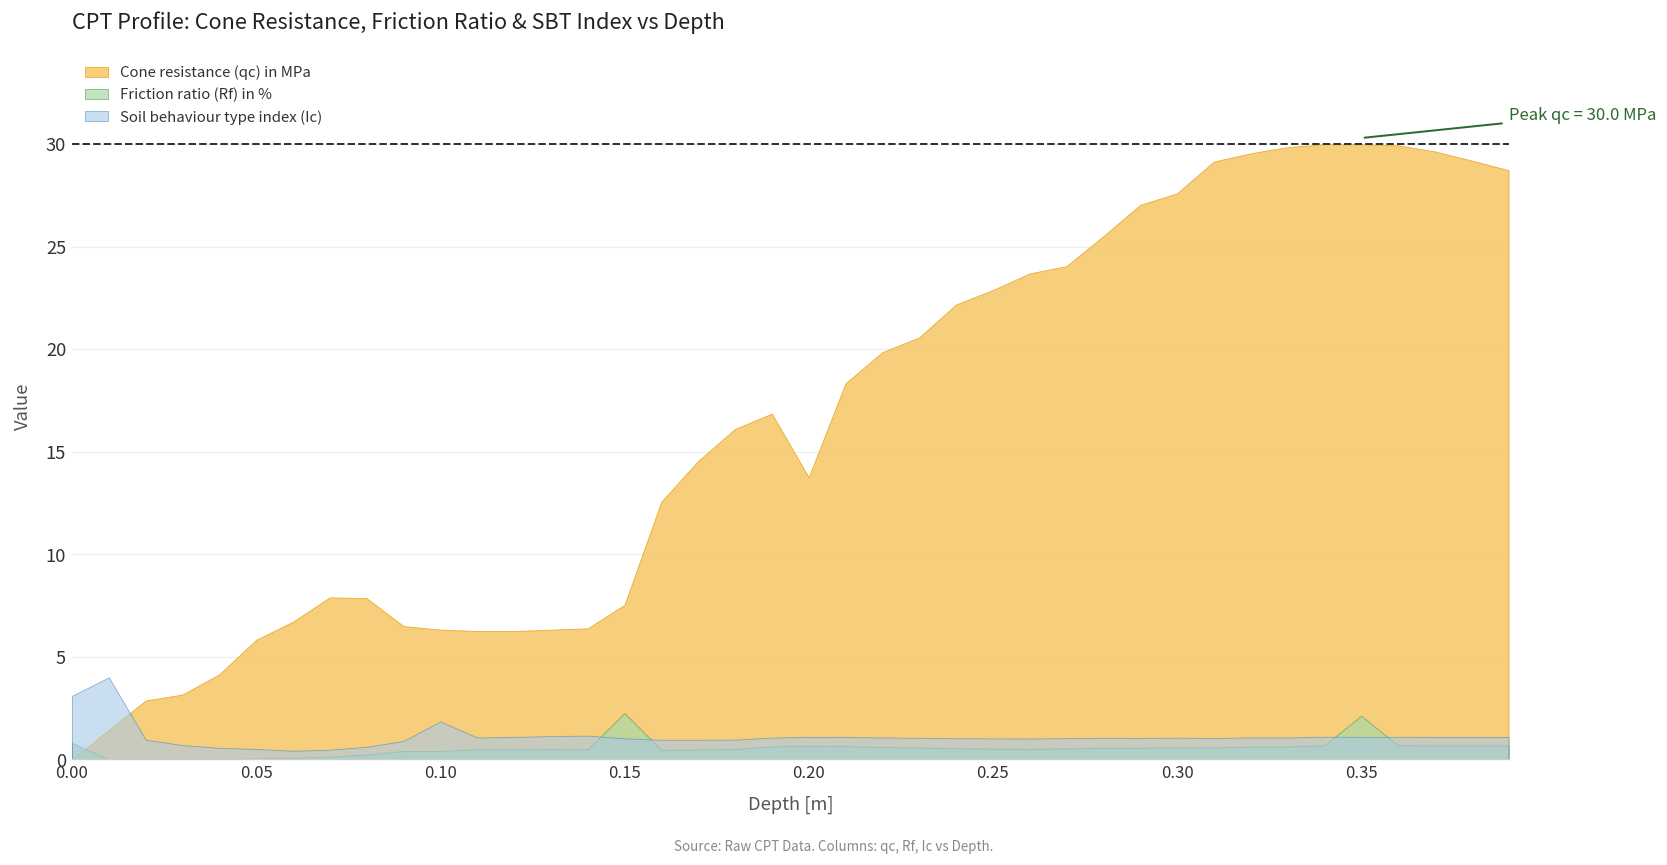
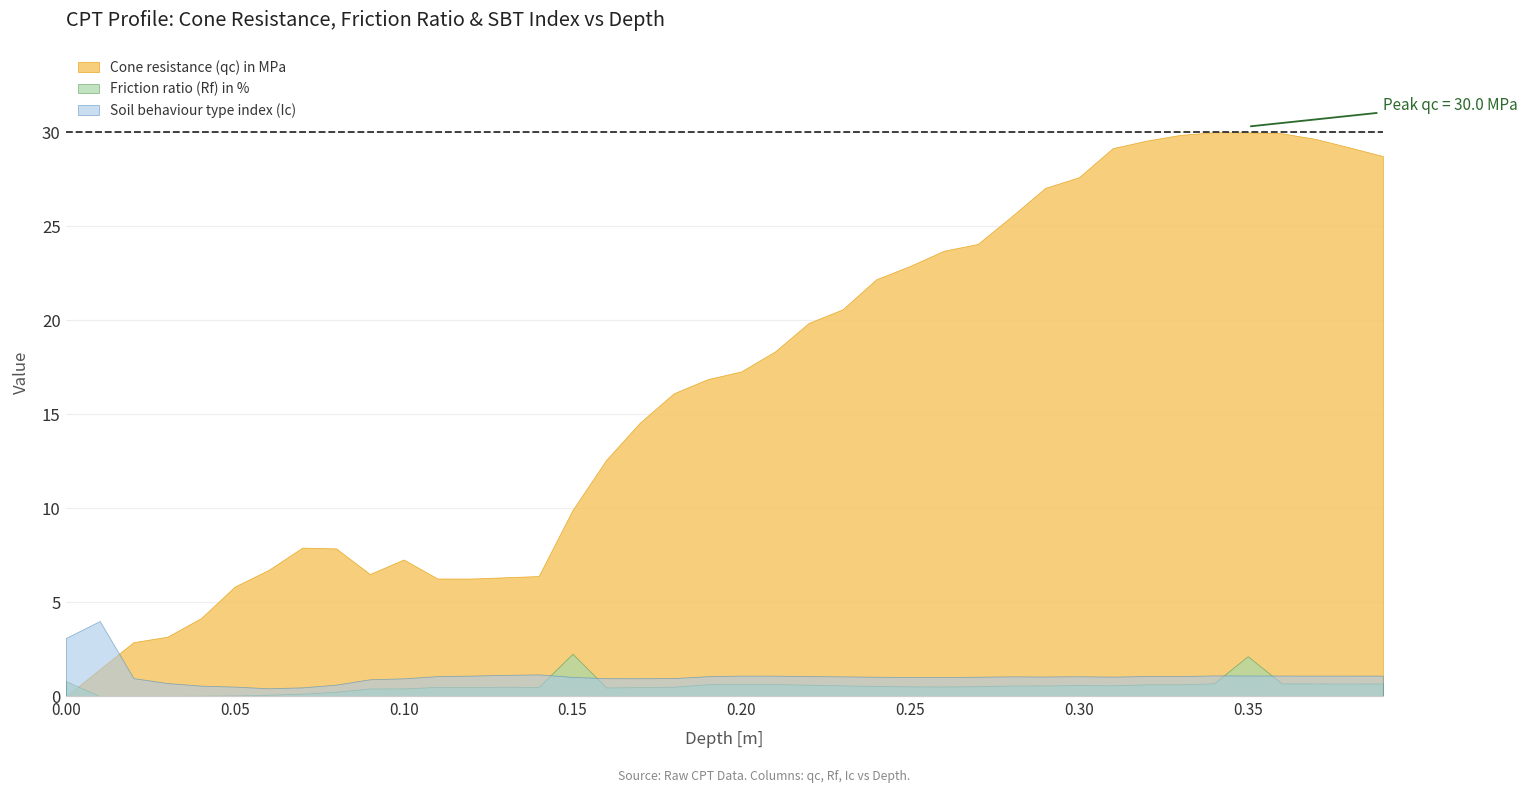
  {
    "Cone resistance (qc) in MPa": {
      "0.00": 0.0,
      "0.05": 5.8,
-     "0.10": 6.3,
-     "0.15": 7.5,
-     "0.20": 13.8,
+     "0.10": 7.3,
+     "0.15": 9.9,
+     "0.20": 17.3,
      "0.25": 22.9,
      "0.30": 27.6
    },
    "Friction ratio (Rf) in %": {
      "0.00": 0.8,
      "0.10": 0.4,
      "0.15": 2.3,
      "0.20": 0.7,
      "0.25": 0.5,
      "0.30": 0.6,
      "0.35": 2.1
    },
    "Soil behaviour type index (Ic)": {
      "0.00": 3.1,
      "0.05": 0.5,
-     "0.10": 1.8,
+     "0.10": 1.0,
      "0.15": 1.0,
      "0.20": 1.1,
      "0.25": 1.0,
      "0.30": 1.1,
      "0.35": 1.1
    }
  }
